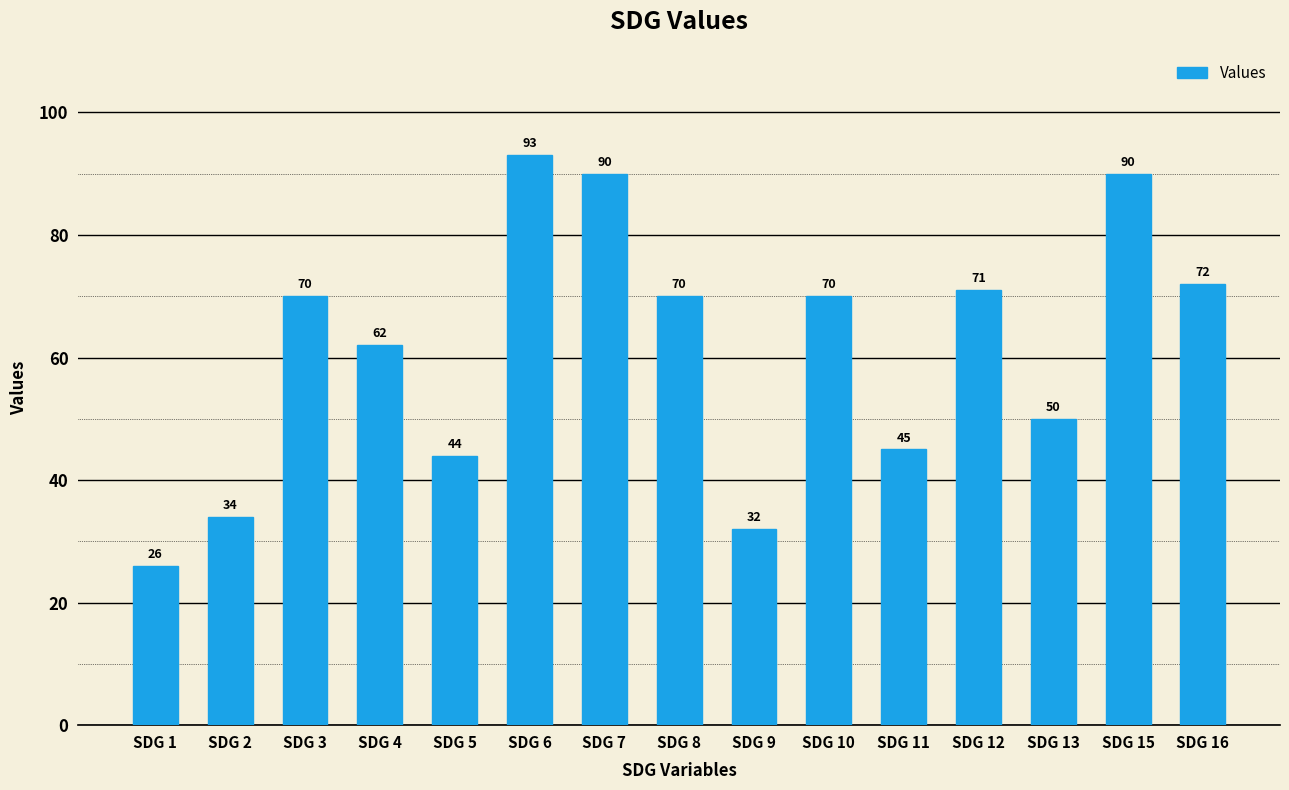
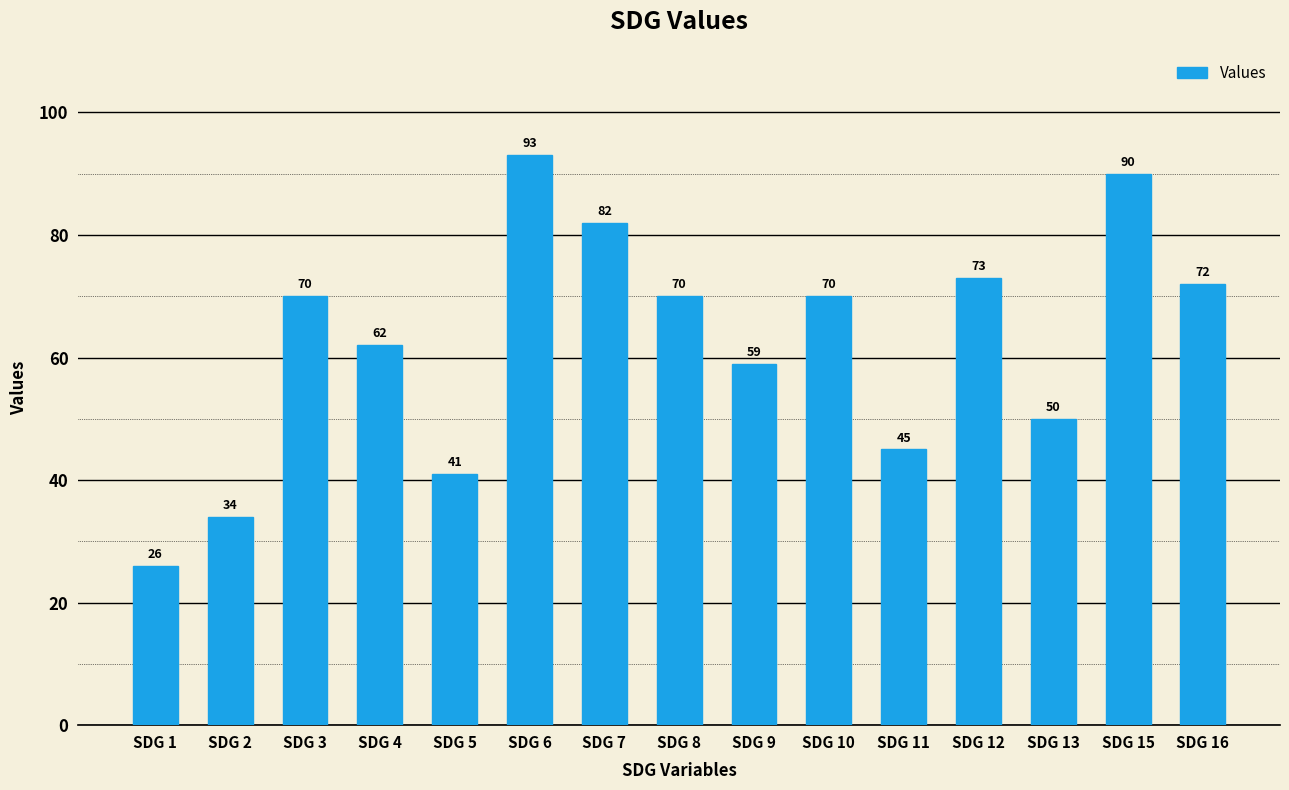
  {
    "SDG 1": 26,
    "SDG 2": 34,
    "SDG 3": 70,
    "SDG 4": 62,
-   "SDG 5": 44,
+   "SDG 5": 41,
    "SDG 6": 93,
-   "SDG 7": 90,
+   "SDG 7": 82,
    "SDG 8": 70,
-   "SDG 9": 32,
+   "SDG 9": 59,
    "SDG 10": 70,
    "SDG 11": 45,
-   "SDG 12": 71,
+   "SDG 12": 73,
    "SDG 13": 50,
    "SDG 15": 90,
    "SDG 16": 72
  }
